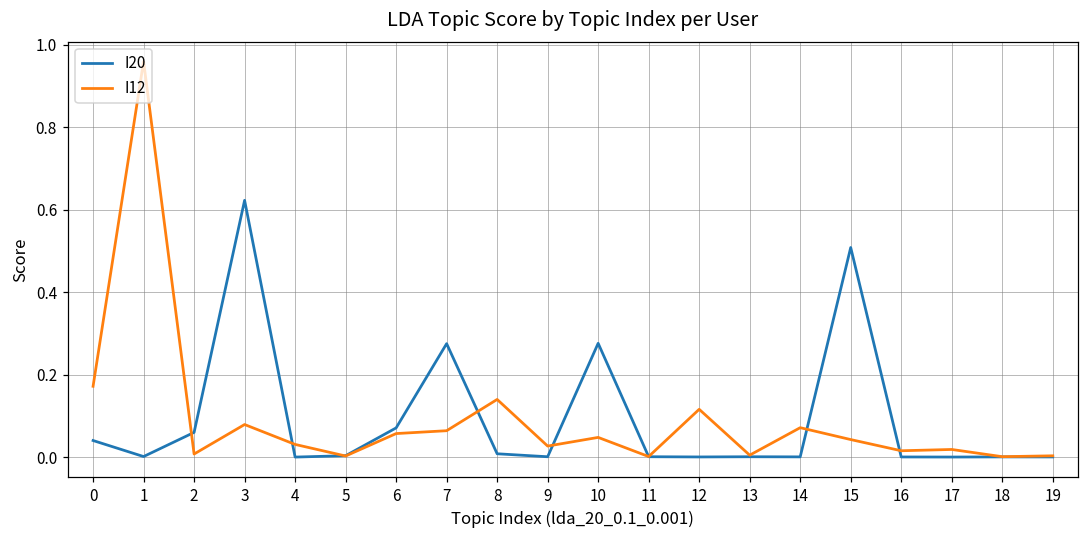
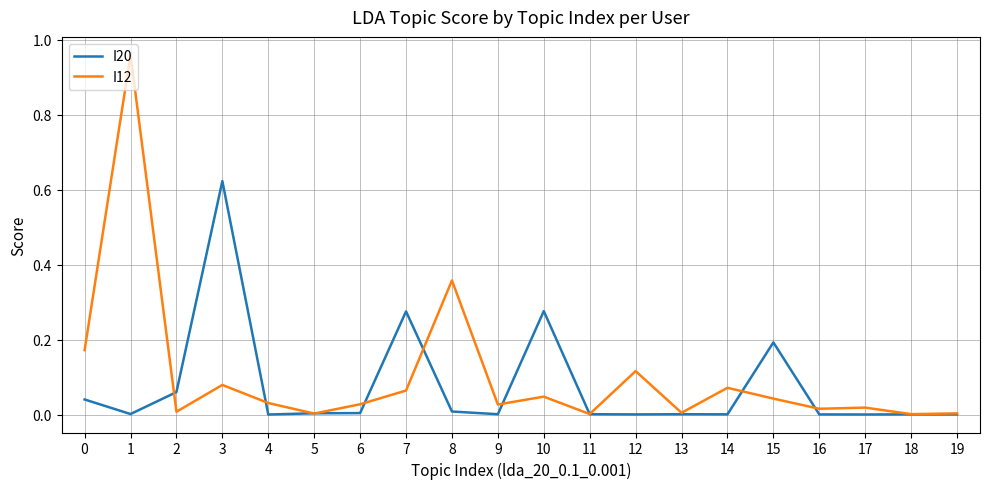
  {
    "I20": {
      "0": 0.04,
      "1": 0.00,
      "2": 0.06,
      "3": 0.62,
      "4": 0.00,
-     "6": 0.07,
+     "6": 0.00,
      "7": 0.28,
      "8": 0.01,
      "9": 0.00,
      "10": 0.28,
      "12": 0.00,
      "14": 0.00,
-     "15": 0.51,
+     "15": 0.19,
      "16": 0.00,
      "17": 0.00
    },
    "I12": {
      "0": 0.17,
      "2": 0.01,
      "3": 0.08,
      "4": 0.03,
-     "6": 0.06,
+     "6": 0.03,
      "7": 0.06,
-     "8": 0.14,
+     "8": 0.36,
      "9": 0.03,
      "10": 0.05,
      "12": 0.12,
      "14": 0.07,
      "15": 0.04,
      "16": 0.02,
      "17": 0.02
    }
  }
